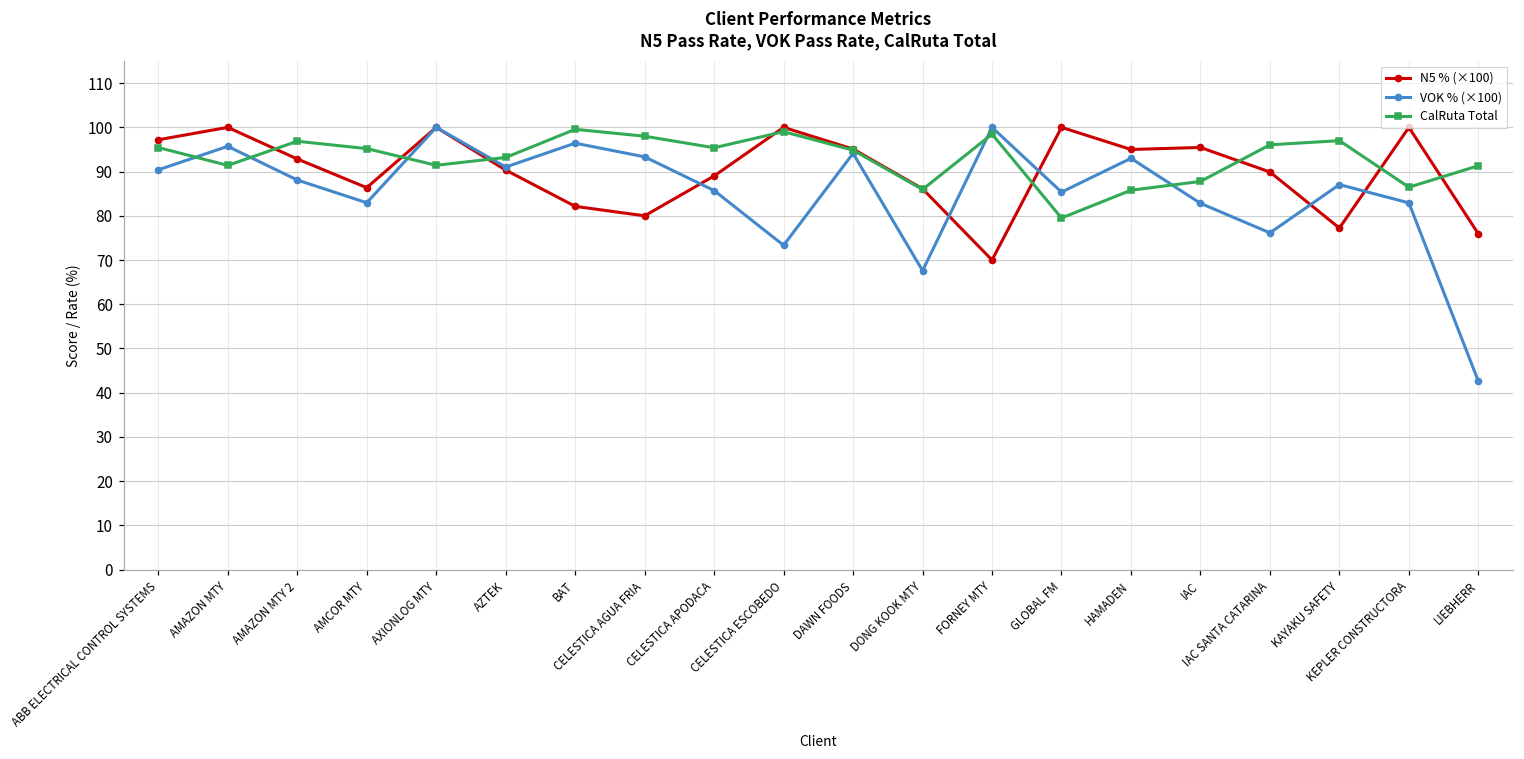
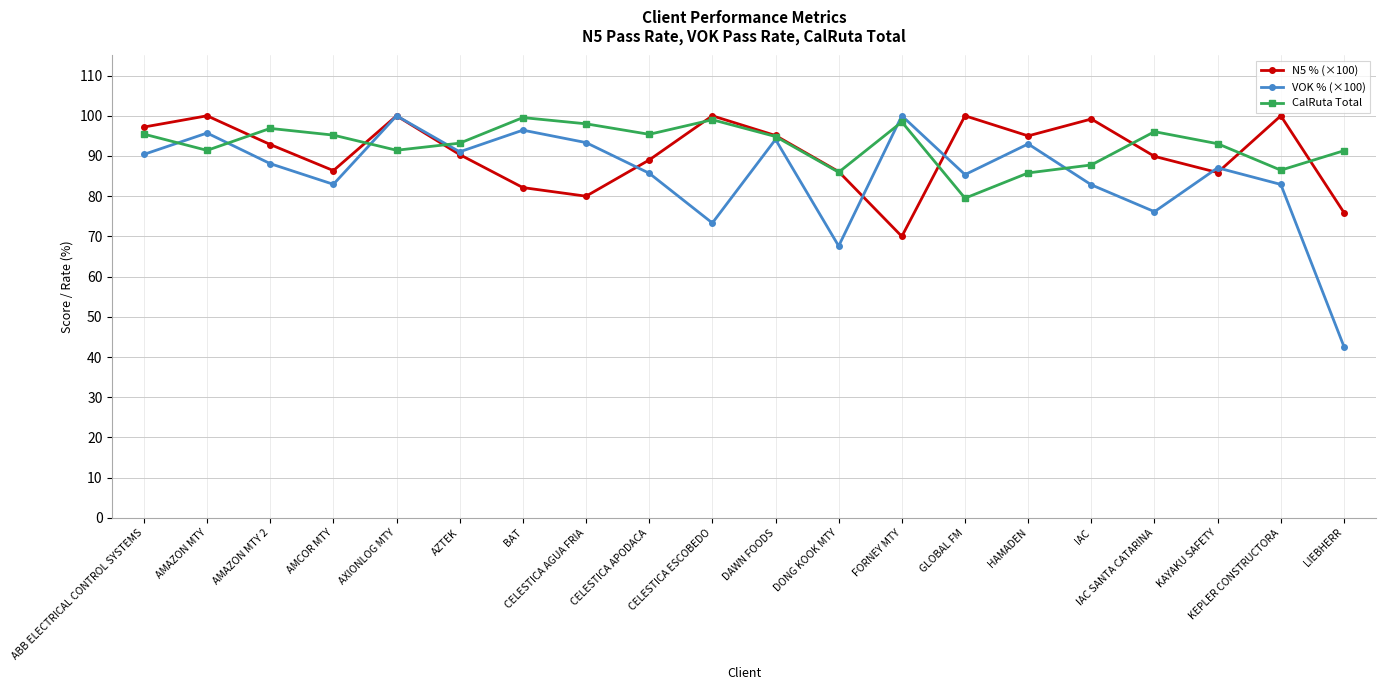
  {
    "N5 % (×100)": {
      "ABB ELECTRICAL CONTROL SYSTEMS": 97,
      "AMAZON MTY": 100,
      "AMAZON MTY 2": 93,
      "AMCOR MTY": 86,
      "AZTEK": 90,
      "BAT": 82,
      "CELESTICA AGUA FRIA": 80,
      "CELESTICA APODACA": 89,
      "CELESTICA ESCOBEDO": 100,
      "FORNEY MTY": 70,
      "GLOBAL FM": 100,
      "HAMADEN": 95,
-     "IAC": 95,
+     "IAC": 99,
      "IAC SANTA CATARINA": 90,
-     "KAYAKU SAFETY": 77,
+     "KAYAKU SAFETY": 86,
      "KEPLER CONSTRUCTORA": 100,
      "LIEBHERR": 76
    },
    "VOK % (×100)": {
      "ABB ELECTRICAL CONTROL SYSTEMS": 90,
      "AMAZON MTY": 96,
      "AMAZON MTY 2": 88,
      "AMCOR MTY": 83,
      "AZTEK": 91,
      "BAT": 96,
      "CELESTICA AGUA FRIA": 93,
      "CELESTICA APODACA": 86,
      "CELESTICA ESCOBEDO": 73,
      "DAWN FOODS": 94,
      "DONG KOOK MTY": 68,
      "FORNEY MTY": 100,
      "GLOBAL FM": 85,
      "HAMADEN": 93,
      "IAC": 83,
      "IAC SANTA CATARINA": 76,
      "KAYAKU SAFETY": 87,
      "KEPLER CONSTRUCTORA": 83,
      "LIEBHERR": 43
    },
    "CalRuta Total": {
      "ABB ELECTRICAL CONTROL SYSTEMS": 95,
      "AMAZON MTY": 91,
      "AMAZON MTY 2": 97,
      "AMCOR MTY": 95,
      "AXIONLOG MTY": 91,
      "AZTEK": 93,
      "BAT": 100,
      "CELESTICA AGUA FRIA": 98,
      "CELESTICA APODACA": 95,
      "CELESTICA ESCOBEDO": 99,
      "FORNEY MTY": 98,
      "GLOBAL FM": 80,
      "HAMADEN": 86,
      "IAC": 88,
      "IAC SANTA CATARINA": 96,
-     "KAYAKU SAFETY": 97,
+     "KAYAKU SAFETY": 93,
      "KEPLER CONSTRUCTORA": 86,
      "LIEBHERR": 91
    }
  }
